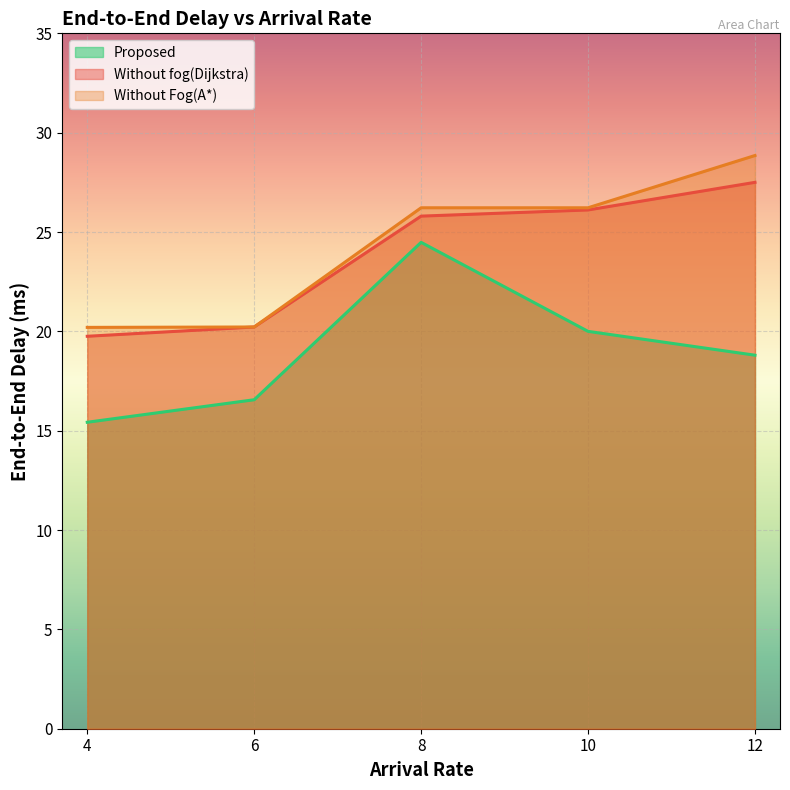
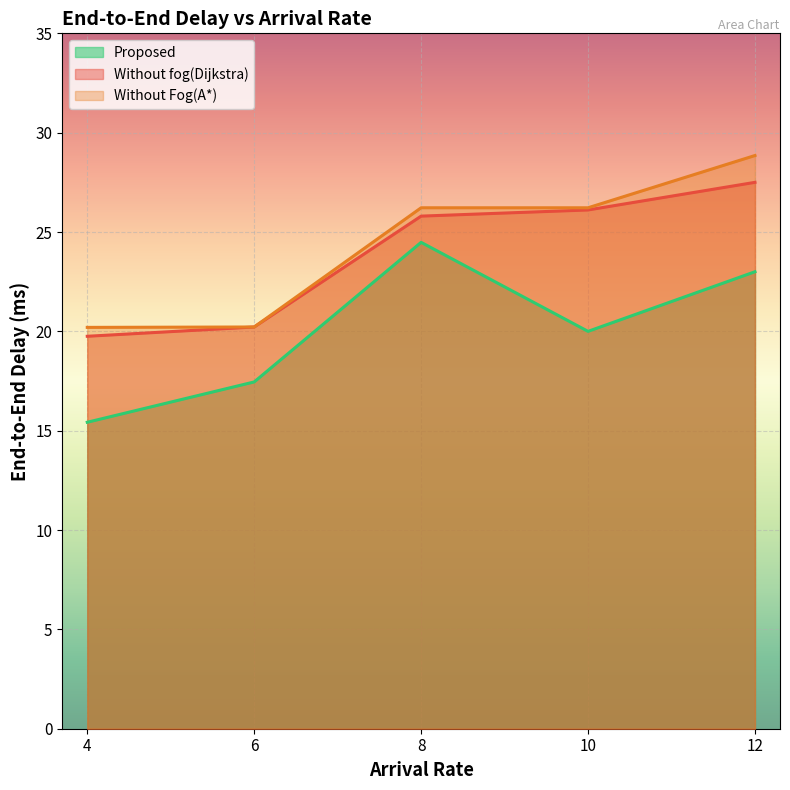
  {
    "Proposed": {
      "4": 15.4,
-     "6": 16.6,
+     "6": 17.5,
      "8": 24.5,
      "10": 20.0,
-     "12": 18.8
+     "12": 23.0
    }
  }
